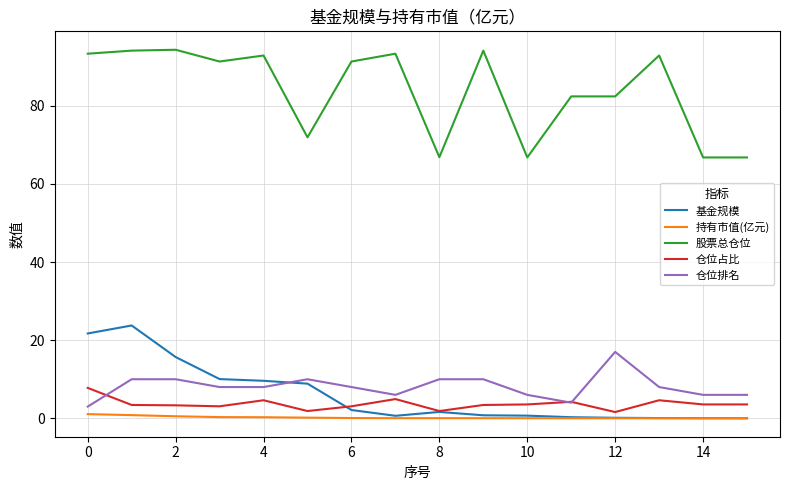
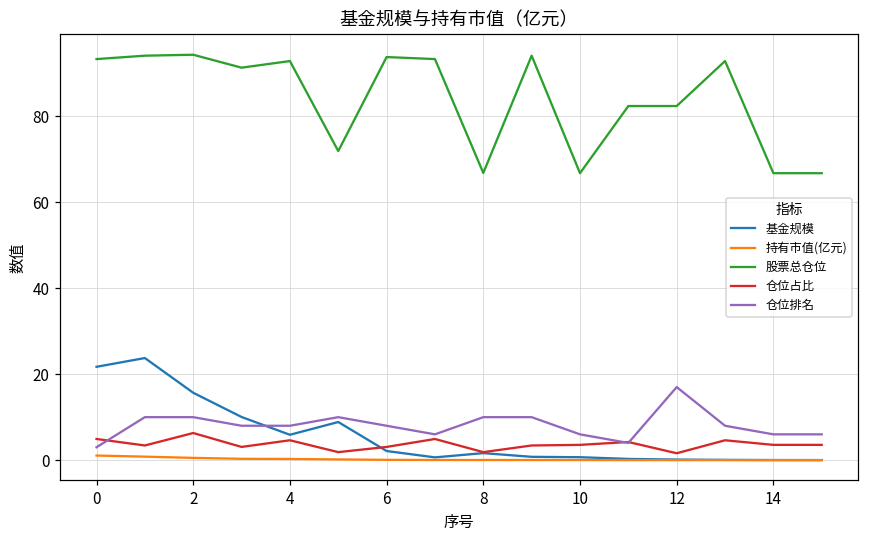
  {
    "基金规模": {
      "0": 22,
      "2": 16,
-     "4": 10,
+     "4": 6,
      "6": 2,
      "10": 1
    },
    "持有市值(亿元)": {
      "0": 1,
      "2": 1,
      "4": 0,
      "6": 0,
      "8": 0,
      "10": 0
    },
    "股票总仓位": {
      "0": 93,
      "2": 94,
      "4": 93,
-     "6": 91,
+     "6": 94,
      "8": 67,
      "10": 67,
      "12": 82,
      "14": 67
    },
    "仓位占比": {
-     "0": 8,
-     "2": 3,
+     "0": 5,
+     "2": 6,
      "4": 5,
      "6": 3,
      "10": 4,
      "12": 2,
      "14": 4
    },
    "仓位排名": {
      "0": 3,
      "2": 10,
      "4": 8,
      "6": 8,
      "8": 10,
      "10": 6,
      "12": 17,
      "14": 6
    }
  }
